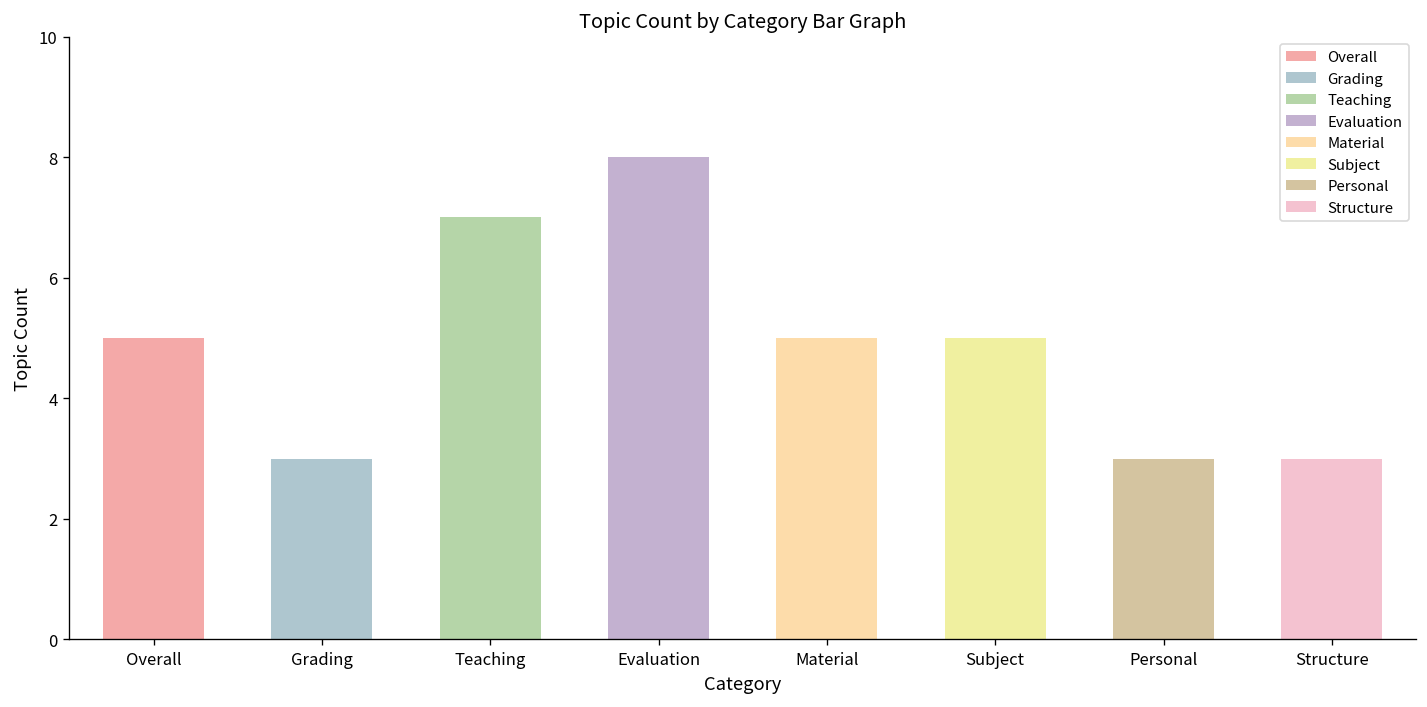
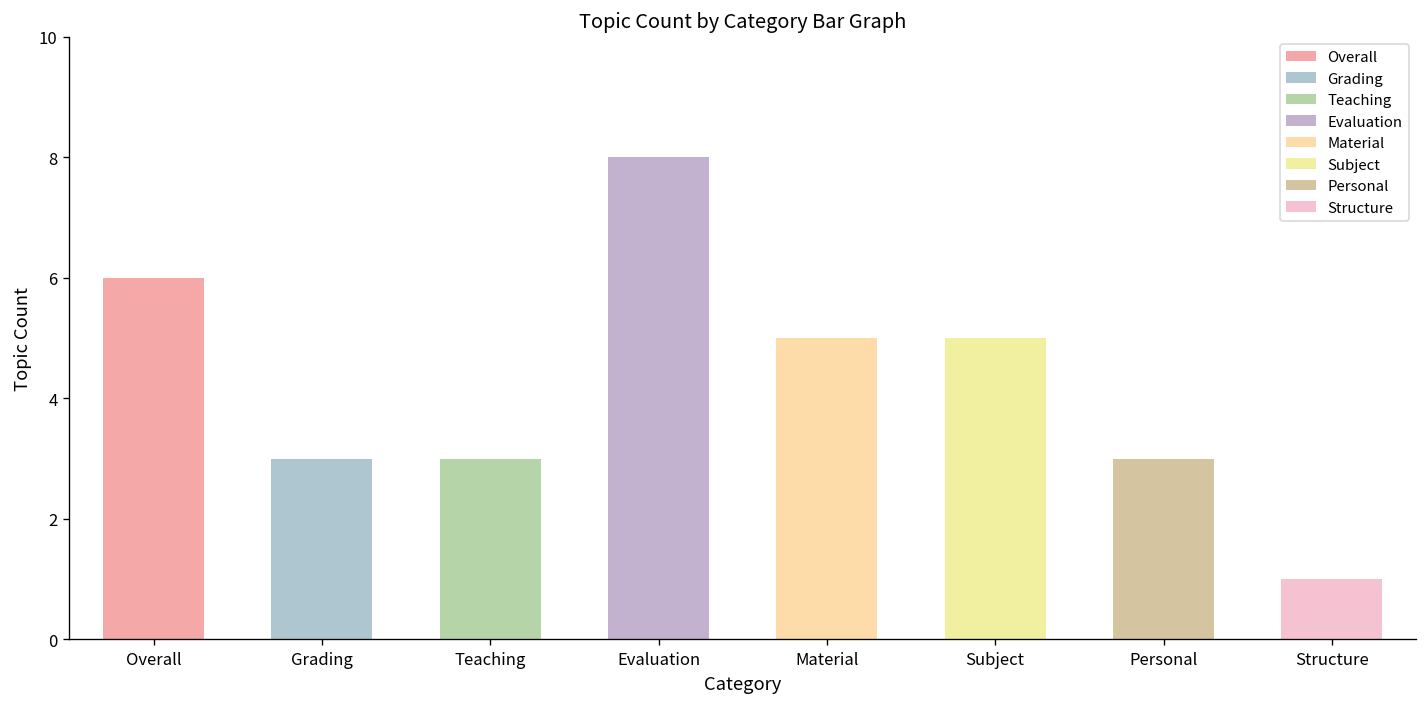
  {
-   "Overall": 5,
+   "Overall": 6,
    "Grading": 3,
-   "Teaching": 7,
+   "Teaching": 3,
    "Evaluation": 8,
    "Material": 5,
    "Subject": 5,
    "Personal": 3,
-   "Structure": 3
+   "Structure": 1
  }
